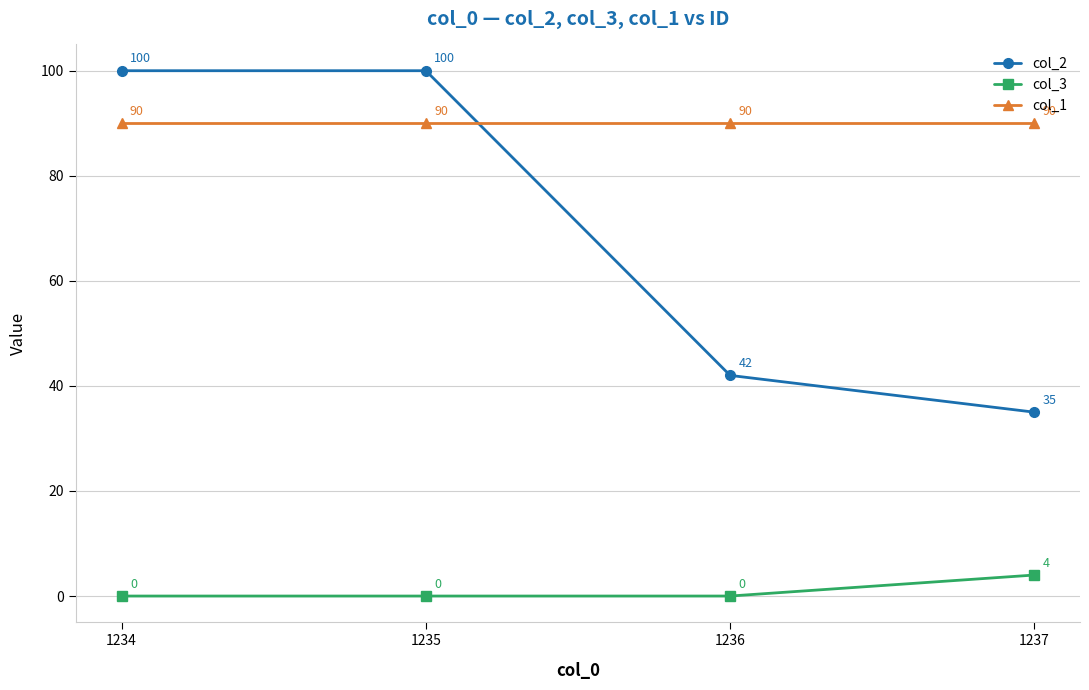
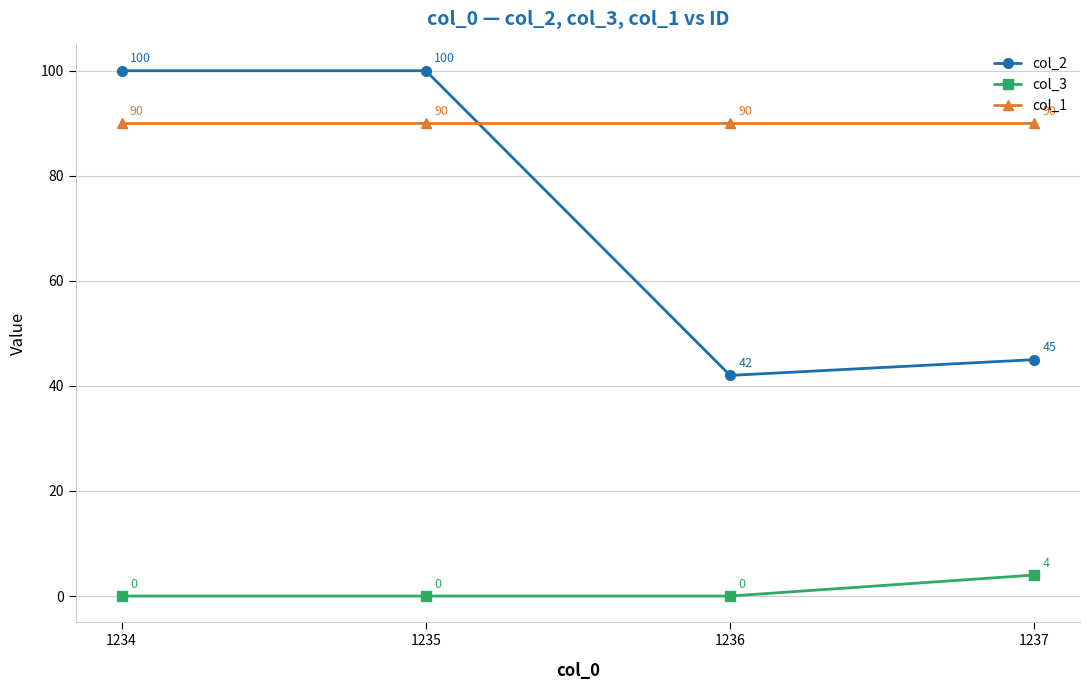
  {
    "col_2": {
      "1234": 100,
      "1235": 100,
      "1236": 42,
-     "1237": 35
+     "1237": 45
    },
    "col_3": {
      "1234": 0,
      "1235": 0,
      "1236": 0,
      "1237": 4
    },
    "col_1": {
      "1234": 90,
      "1235": 90,
      "1236": 90,
      "1237": 90
    }
  }
